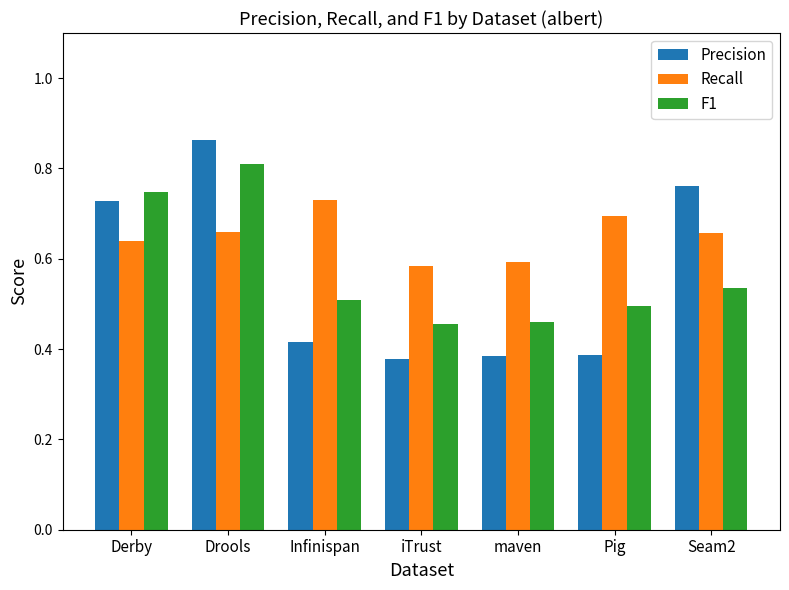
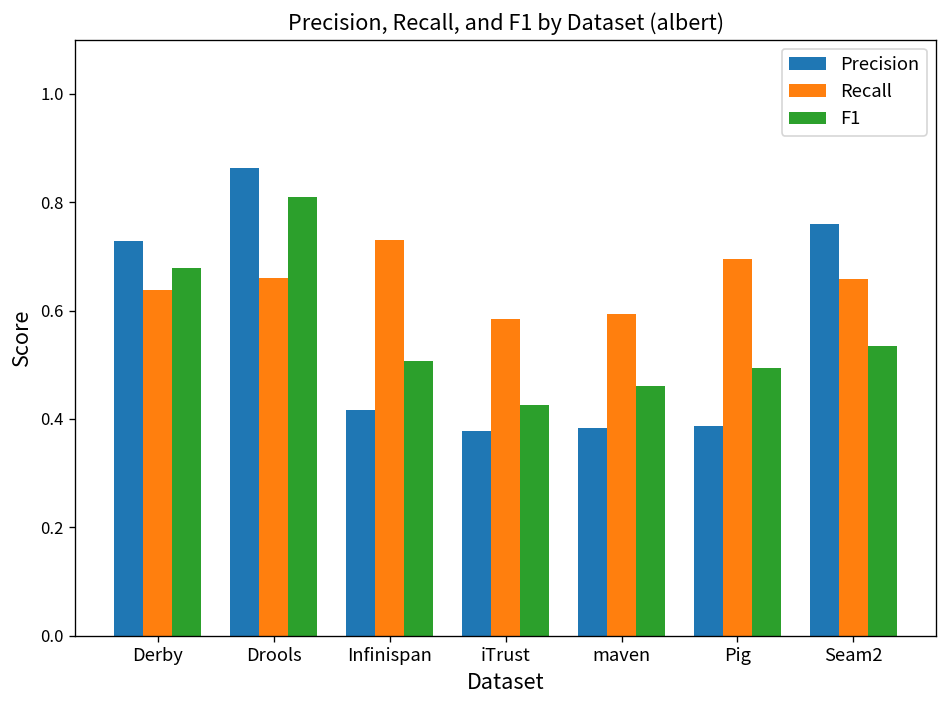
  {
    "Precision": {
      "Derby": 0.73,
      "Drools": 0.86,
      "Infinispan": 0.42,
      "iTrust": 0.38,
      "maven": 0.38,
      "Pig": 0.39,
      "Seam2": 0.76
    },
    "Recall": {
      "Derby": 0.64,
      "Drools": 0.66,
      "Infinispan": 0.73,
      "iTrust": 0.58,
      "maven": 0.59,
      "Pig": 0.69,
      "Seam2": 0.66
    },
    "F1": {
-     "Derby": 0.75,
+     "Derby": 0.68,
      "Drools": 0.81,
      "Infinispan": 0.51,
-     "iTrust": 0.46,
+     "iTrust": 0.43,
      "maven": 0.46,
      "Pig": 0.49,
      "Seam2": 0.53
    }
  }
